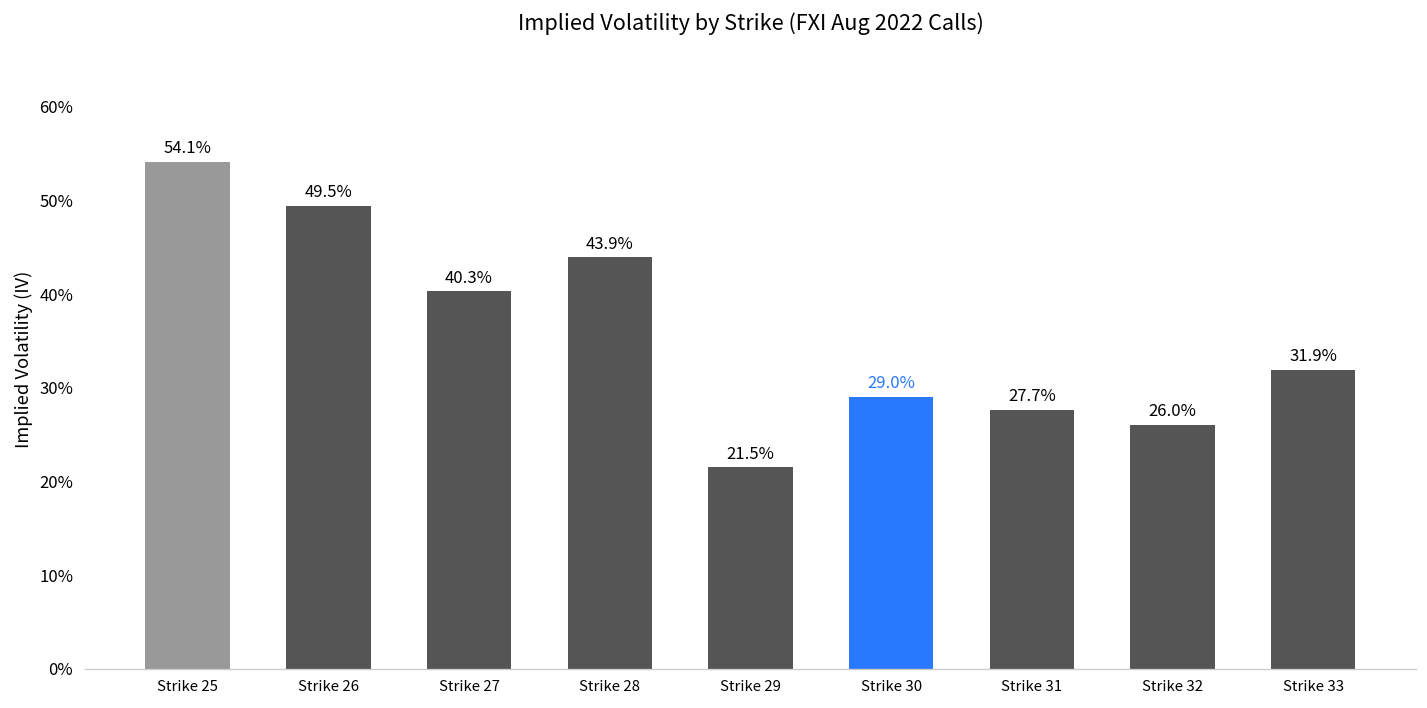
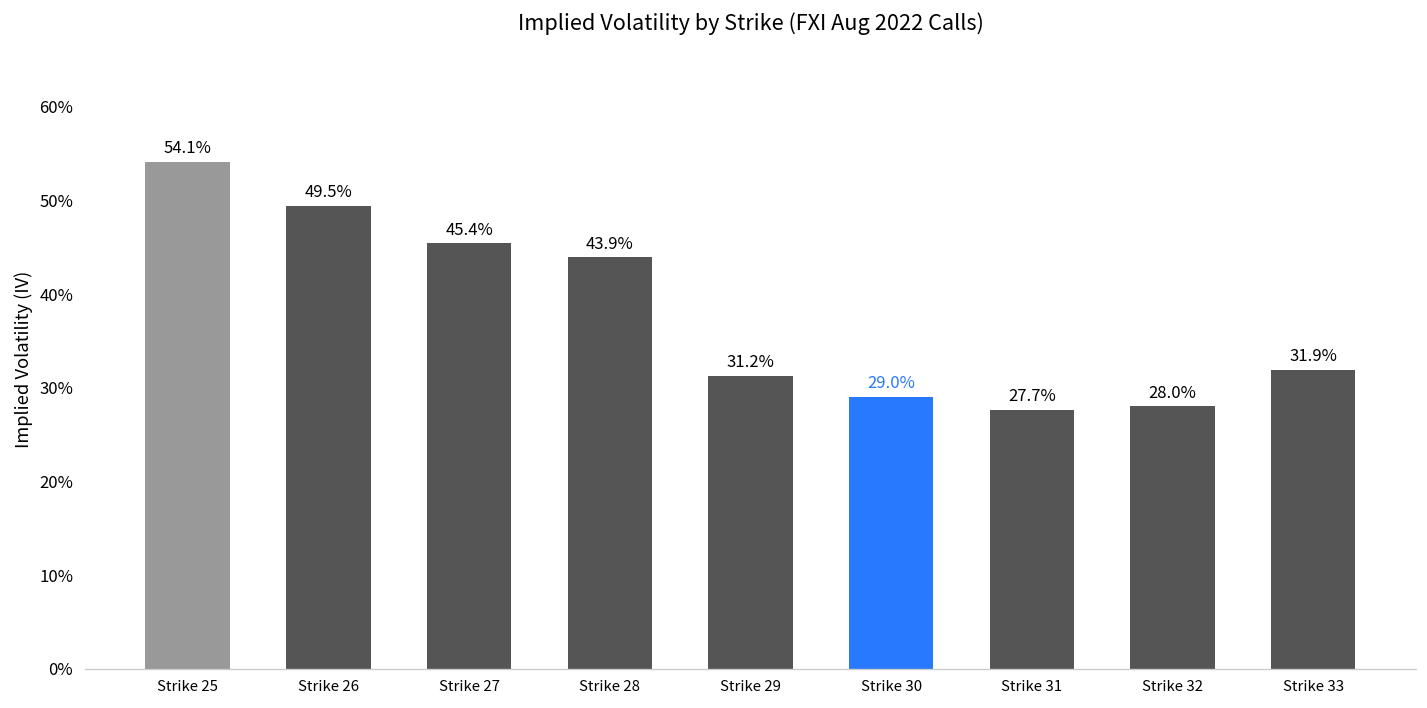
  {
    "Strike 25": "54.1%",
    "Strike 26": "49.5%",
-   "Strike 27": "40.3%",
+   "Strike 27": "45.4%",
    "Strike 28": "43.9%",
-   "Strike 29": "21.5%",
+   "Strike 29": "31.2%",
    "Strike 30": "29.0%",
    "Strike 31": "27.7%",
-   "Strike 32": "26.0%",
+   "Strike 32": "28.0%",
    "Strike 33": "31.9%"
  }
